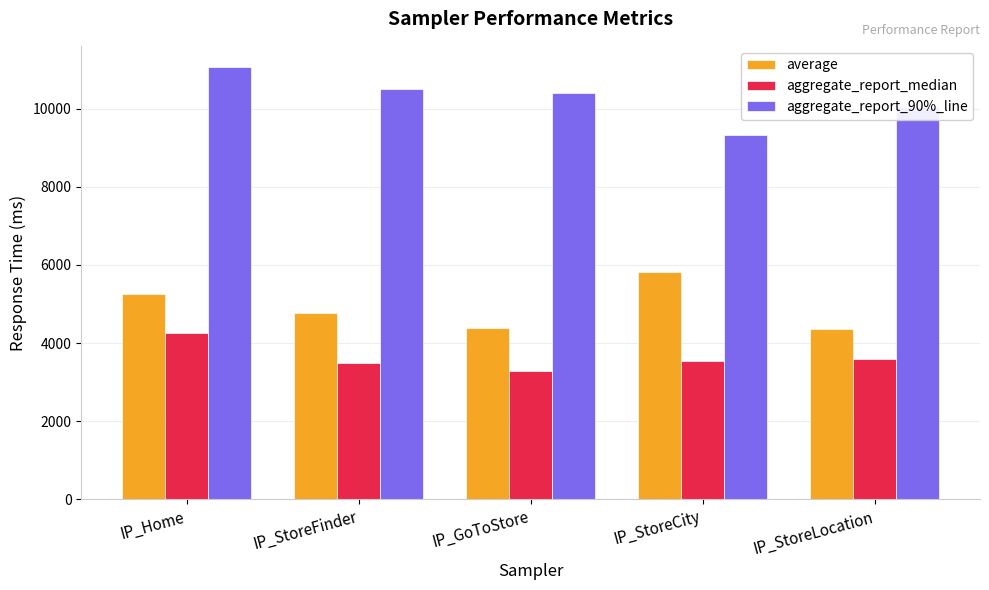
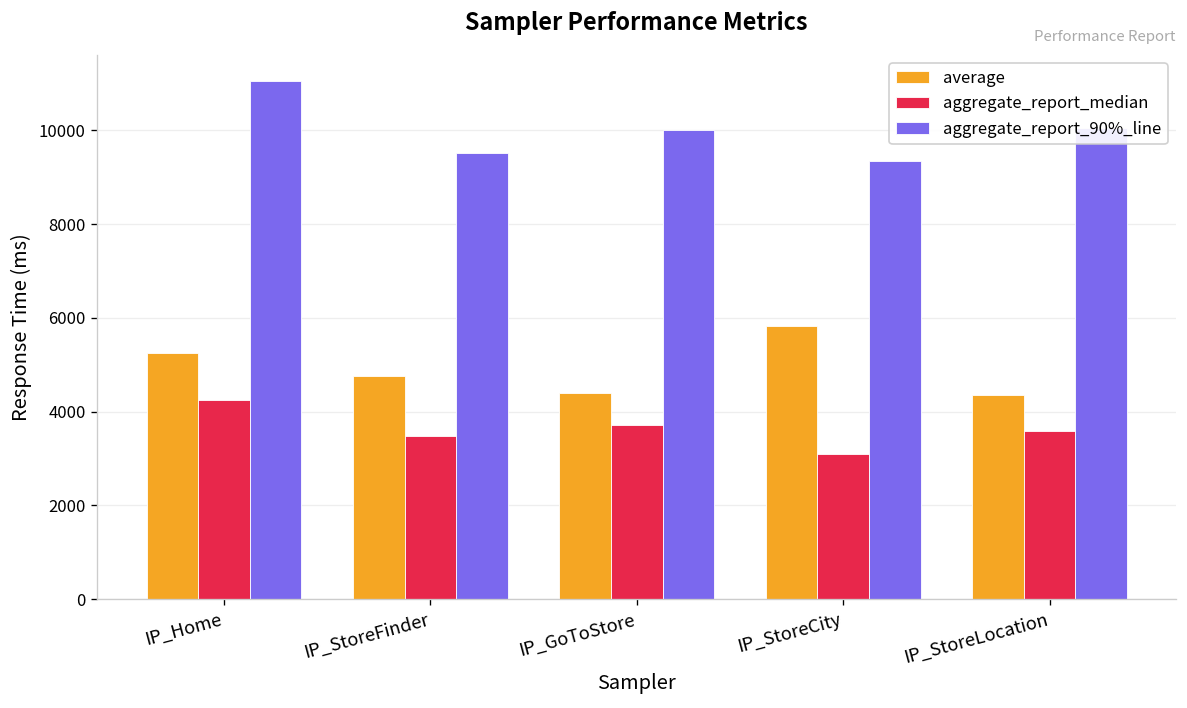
  {
    "average": {
      "IP_Home": 5200,
      "IP_StoreFinder": 4800,
      "IP_GoToStore": 4400,
      "IP_StoreCity": 5800,
      "IP_StoreLocation": 4400
    },
    "aggregate_report_median": {
      "IP_Home": 4300,
      "IP_StoreFinder": 3500,
-     "IP_GoToStore": 3300,
-     "IP_StoreCity": 3500,
+     "IP_GoToStore": 3700,
+     "IP_StoreCity": 3100,
      "IP_StoreLocation": 3600
    },
    "aggregate_report_90%_line": {
      "IP_Home": 11100,
-     "IP_StoreFinder": 10500,
-     "IP_GoToStore": 10400,
+     "IP_StoreFinder": 9500,
+     "IP_GoToStore": 10000,
      "IP_StoreCity": 9300
    }
  }
